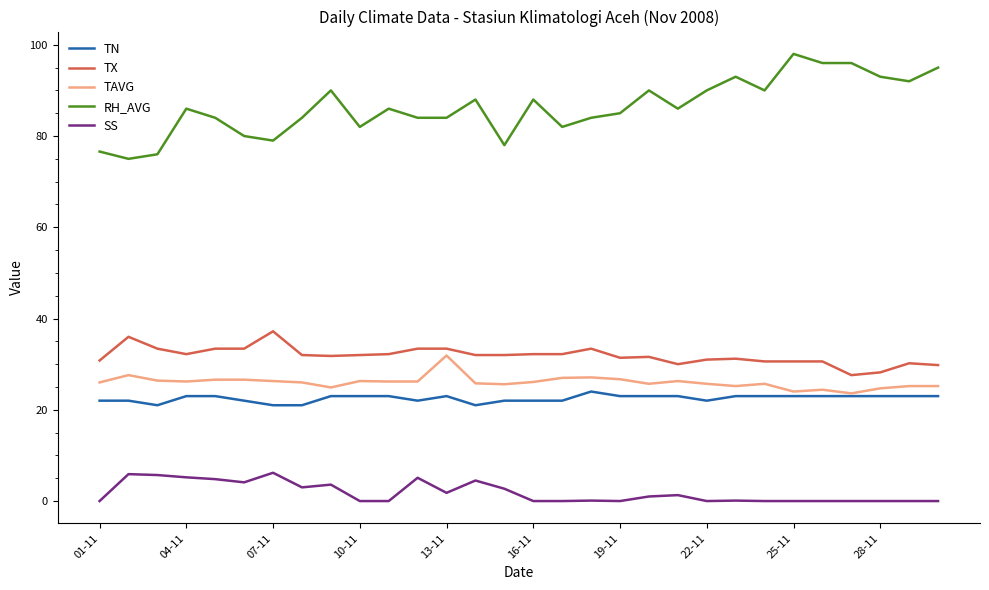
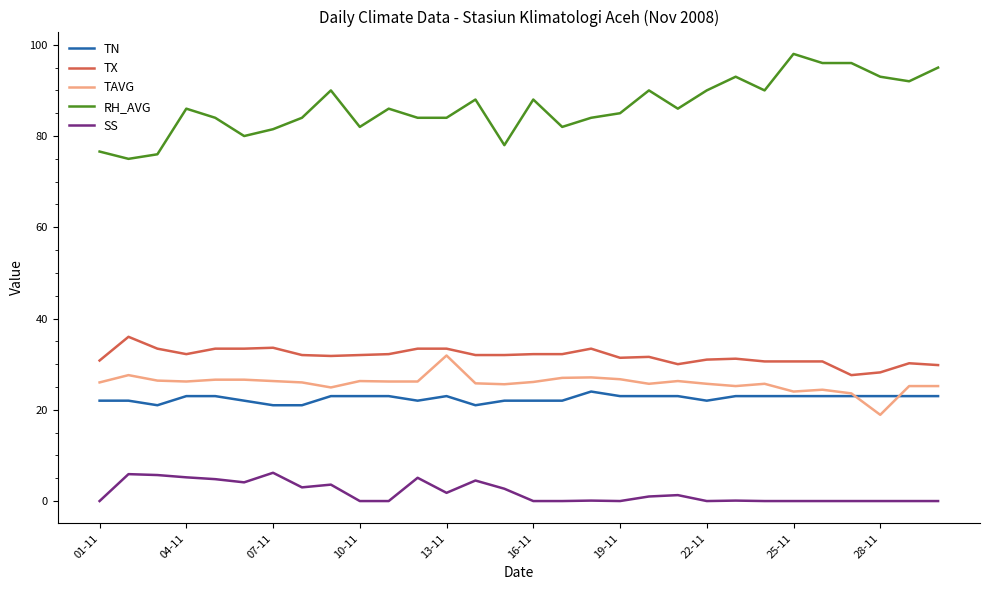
  {
    "TN": {
      "01-11": 22,
      "04-11": 23,
      "07-11": 21,
      "10-11": 23,
      "13-11": 23,
      "16-11": 22,
      "19-11": 23,
      "22-11": 22,
      "25-11": 23,
      "28-11": 23
    },
    "TX": {
      "01-11": 31,
      "04-11": 32,
-     "07-11": 37,
+     "07-11": 34,
      "10-11": 32,
      "13-11": 33,
      "16-11": 32,
      "19-11": 31,
      "22-11": 31,
      "25-11": 31,
      "28-11": 28
    },
    "TAVG": {
      "01-11": 26,
      "04-11": 26,
      "07-11": 26,
      "10-11": 26,
      "13-11": 32,
      "16-11": 26,
      "19-11": 27,
      "22-11": 26,
      "25-11": 24,
-     "28-11": 25
+     "28-11": 19
    },
    "RH_AVG": {
      "01-11": 77,
      "04-11": 86,
-     "07-11": 79,
+     "07-11": 82,
      "10-11": 82,
      "13-11": 84,
      "16-11": 88,
      "19-11": 85,
      "22-11": 90,
      "25-11": 98,
      "28-11": 93
    },
    "SS": {
      "01-11": 0,
      "04-11": 5,
      "07-11": 6,
      "10-11": 0,
      "13-11": 2,
      "16-11": 0,
      "19-11": 0,
      "22-11": 0,
      "25-11": 0,
      "28-11": 0
    }
  }
